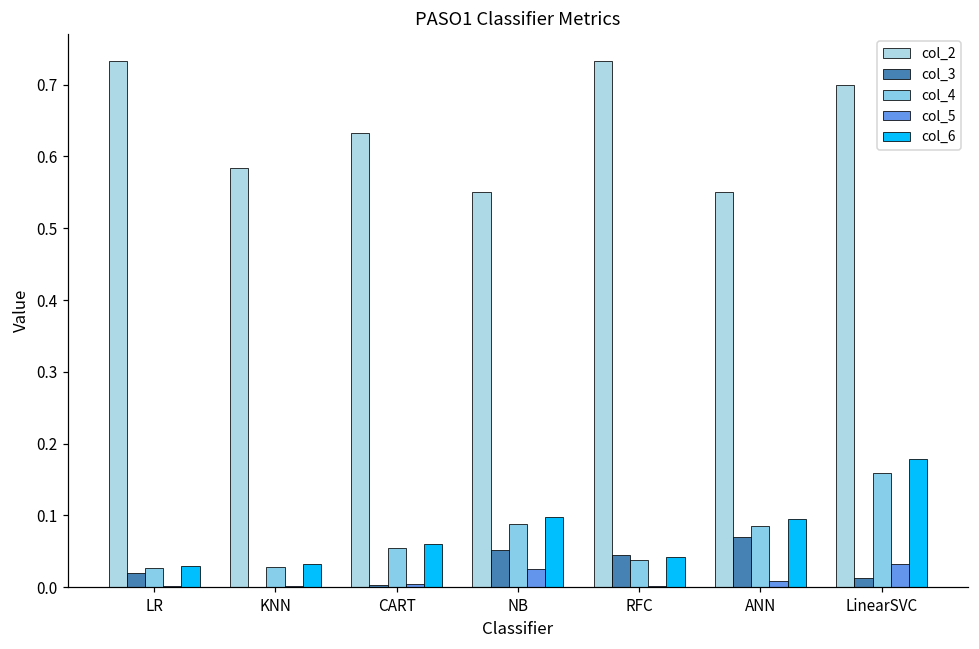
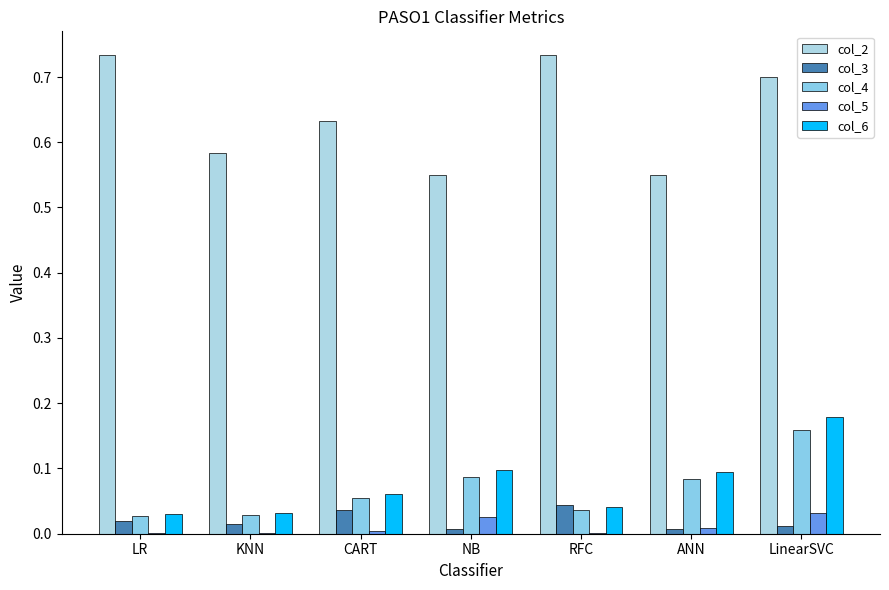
  {
    "col_3": {
      "LR": 0.02,
-     "KNN": 0.00,
-     "CART": 0.00,
-     "NB": 0.05,
+     "KNN": 0.02,
+     "CART": 0.04,
+     "NB": 0.01,
      "RFC": 0.04,
-     "ANN": 0.07,
+     "ANN": 0.01,
      "LinearSVC": 0.01
    },
    "col_5": {
      "NB": 0.03,
      "ANN": 0.01,
      "LinearSVC": 0.03
    },
    "col_6": {
      "LR": 0.03,
      "KNN": 0.03,
      "CART": 0.06,
      "NB": 0.10,
      "RFC": 0.04,
      "ANN": 0.09,
      "LinearSVC": 0.18
    }
  }
